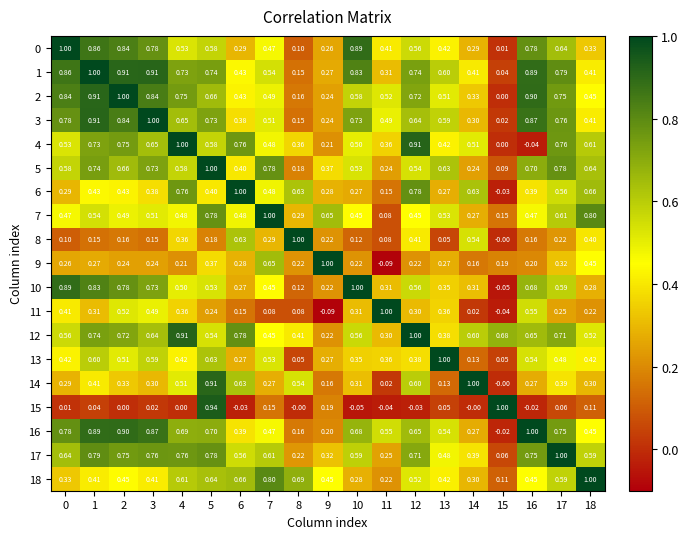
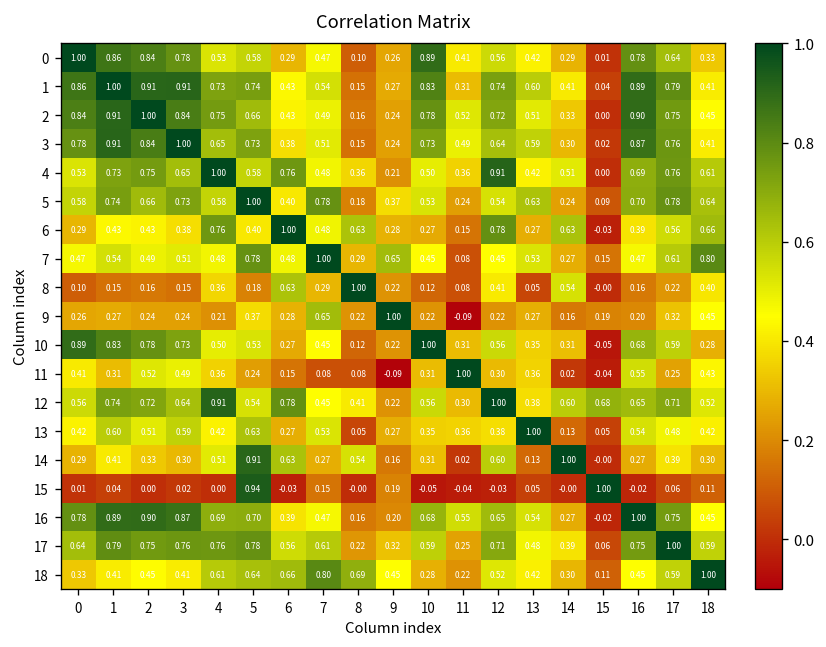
  {
    "2": {
      "0": 0.84,
      "1": 0.91,
      "2": 1.00,
      "3": 0.84,
      "4": 0.75,
      "5": 0.66,
      "6": 0.43,
      "7": 0.49,
      "8": 0.16,
      "9": 0.24,
-     "10": 0.58,
+     "10": 0.78,
      "11": 0.52,
      "12": 0.72,
      "13": 0.51,
      "14": 0.33,
      "15": 0.00,
      "16": 0.90,
      "17": 0.75,
      "18": 0.45
    },
    "4": {
      "0": 0.53,
      "1": 0.73,
      "2": 0.75,
      "3": 0.65,
      "4": 1.00,
      "5": 0.58,
      "6": 0.76,
      "7": 0.48,
      "8": 0.36,
      "9": 0.21,
      "10": 0.50,
      "11": 0.36,
      "12": 0.91,
      "13": 0.42,
      "14": 0.51,
      "15": 0.00,
-     "16": -0.04,
+     "16": 0.69,
      "17": 0.76,
      "18": 0.61
    },
    "11": {
      "0": 0.41,
      "1": 0.31,
      "2": 0.52,
      "3": 0.49,
      "4": 0.36,
      "5": 0.24,
      "6": 0.15,
      "7": 0.08,
      "8": 0.08,
      "9": -0.09,
      "10": 0.31,
      "11": 1.00,
      "12": 0.30,
      "13": 0.36,
      "14": 0.02,
      "15": -0.04,
      "16": 0.55,
      "17": 0.25,
-     "18": 0.22
+     "18": 0.43
    }
  }
